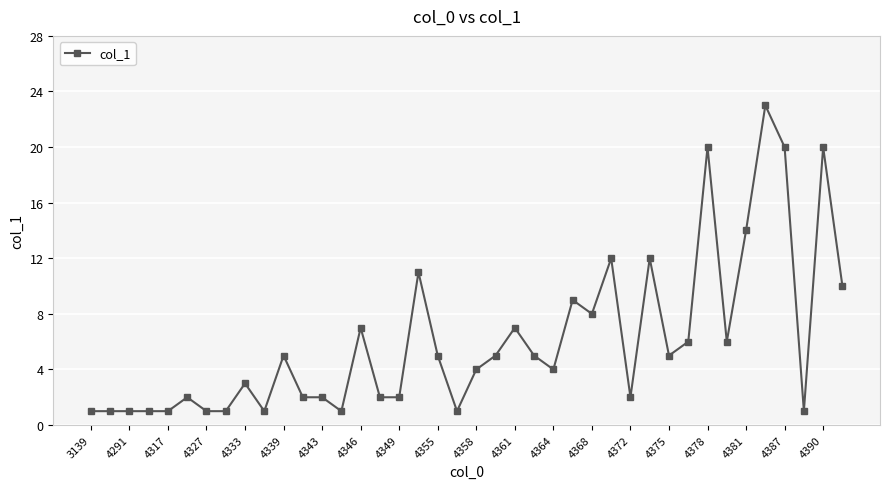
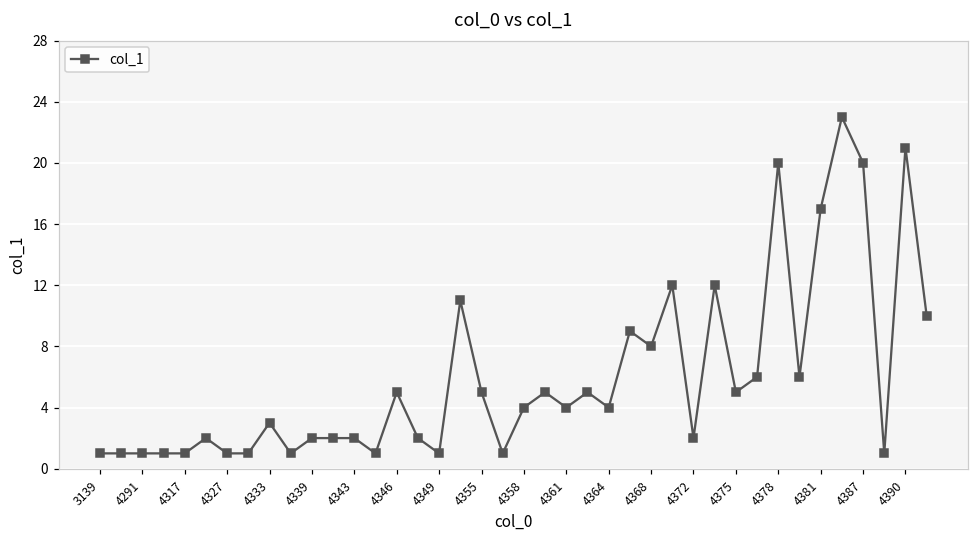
  {
    "3139": 1,
    "4291": 1,
    "4317": 1,
    "4327": 1,
    "4333": 3,
-   "4339": 5,
+   "4339": 2,
    "4343": 2,
-   "4346": 7,
-   "4349": 2,
+   "4346": 5,
+   "4349": 1,
    "4355": 5,
    "4358": 4,
-   "4361": 7,
+   "4361": 4,
    "4364": 4,
    "4368": 8,
    "4372": 2,
    "4375": 5,
    "4378": 20,
-   "4381": 14,
+   "4381": 17,
    "4387": 20,
-   "4390": 20
+   "4390": 21
  }
